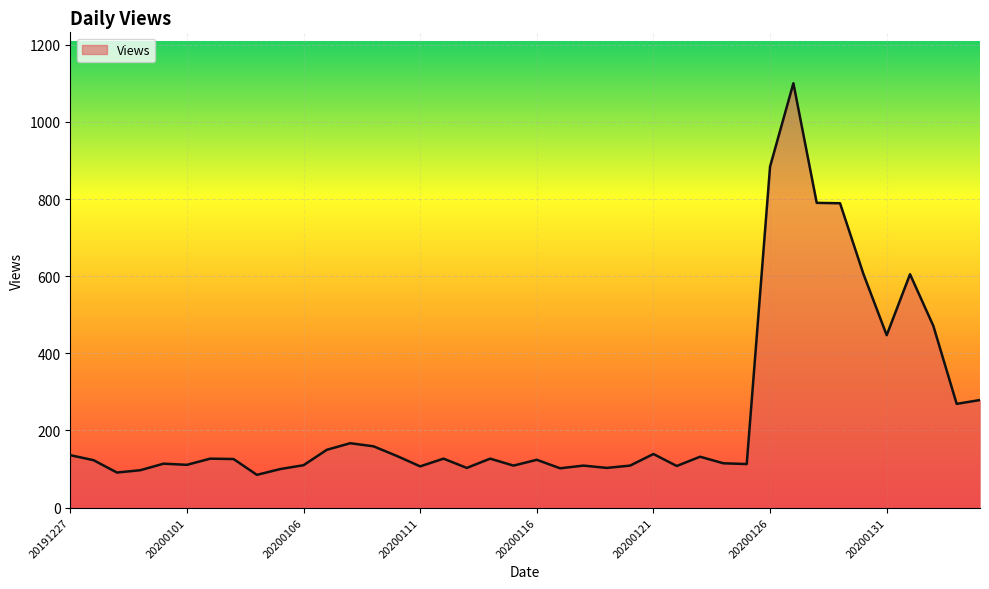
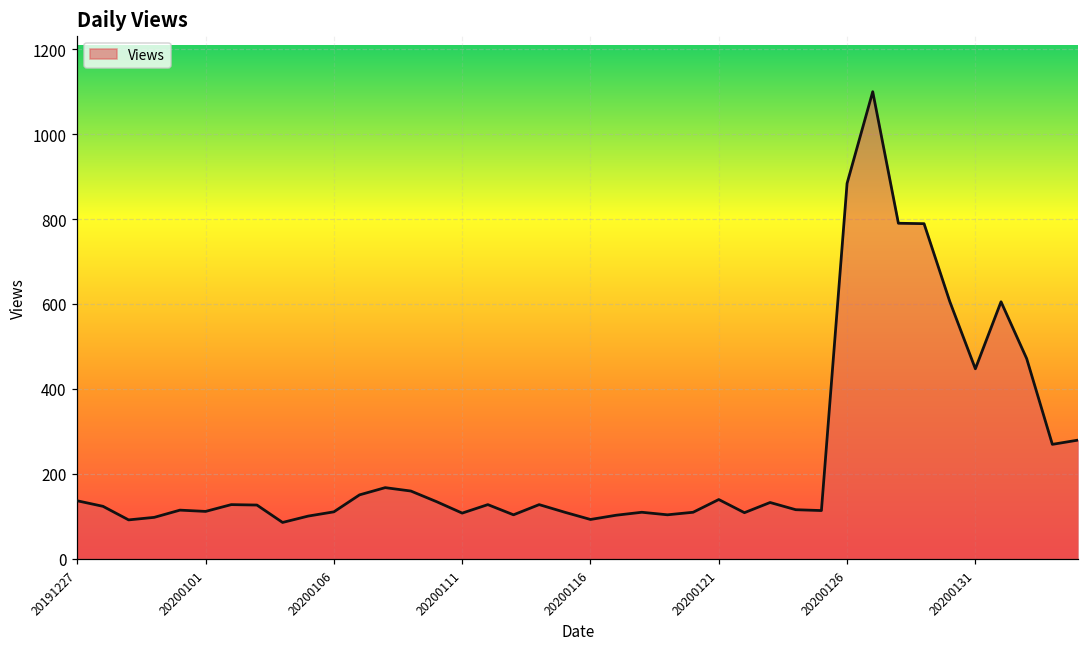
  {
    "20191227": 140,
    "20200101": 110,
    "20200106": 110,
    "20200111": 110,
-   "20200116": 120,
+   "20200116": 90,
    "20200121": 140,
    "20200126": 880,
    "20200131": 450
  }
